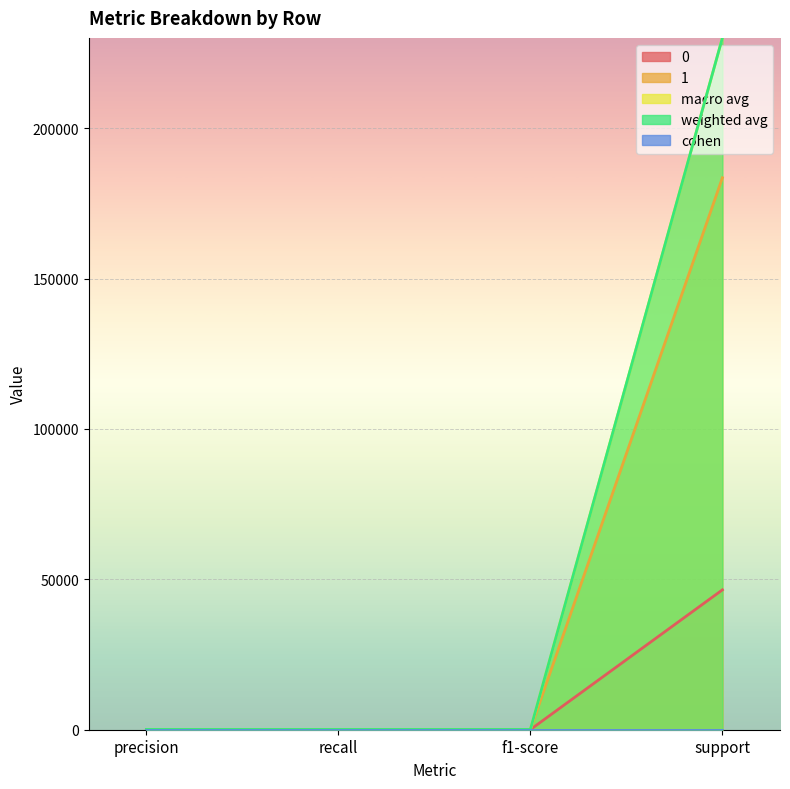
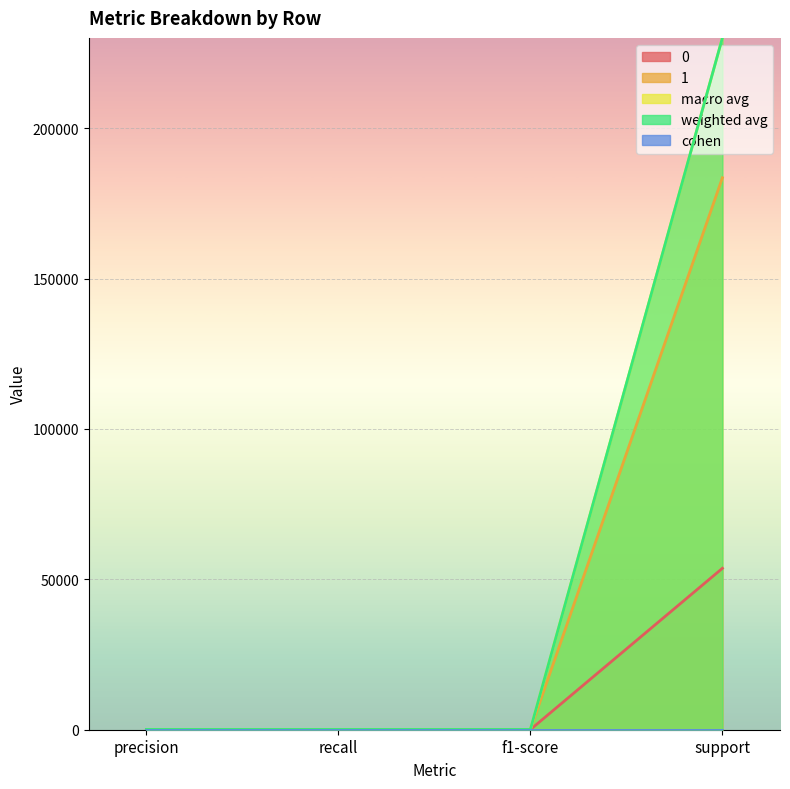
  {
    "0": {
-     "support": 47000
+     "support": 54000
    },
    "1": {
      "support": 184000
    },
    "weighted avg": {
      "support": 230000
    },
    "cohen": {
      "support": 0
    }
  }
